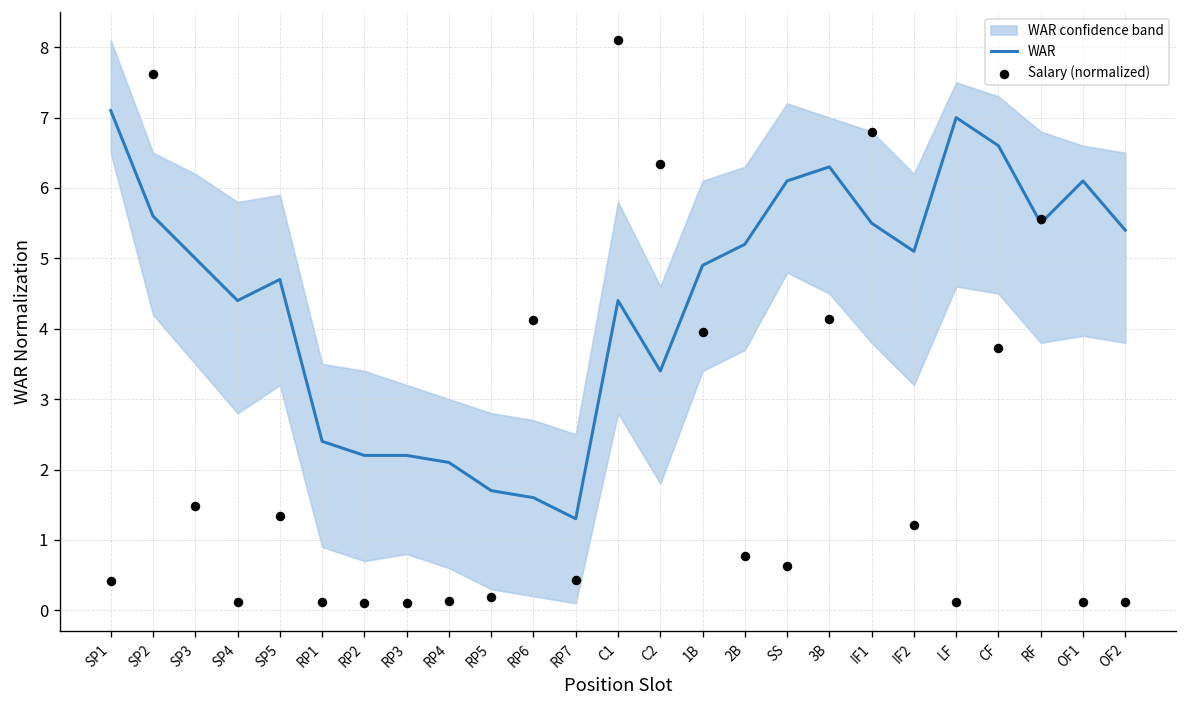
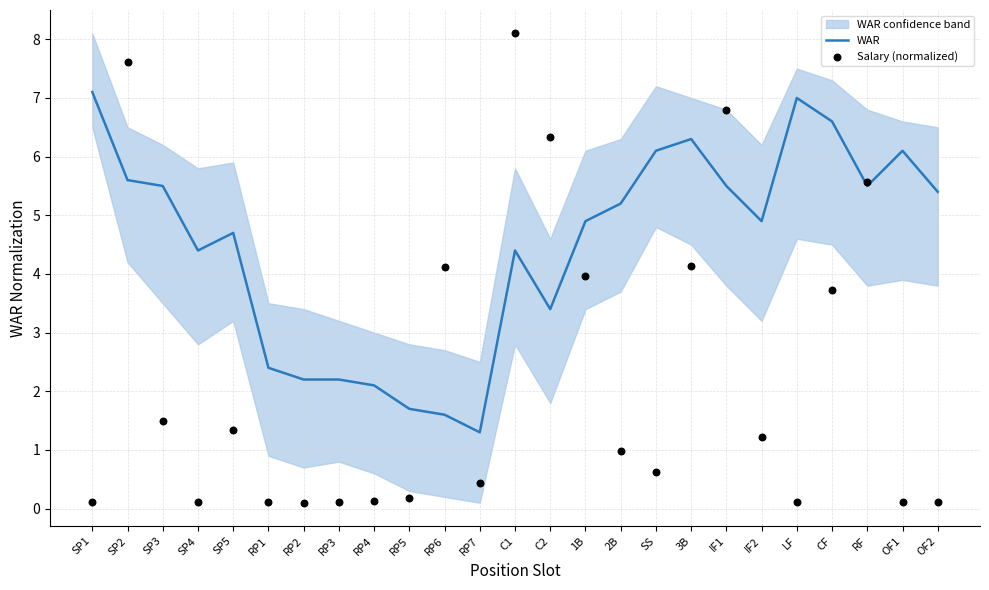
  {
    "WAR": {
      "SP1": 7.1,
      "SP2": 5.6,
-     "SP3": 5.0,
+     "SP3": 5.5,
      "SP4": 4.4,
      "SP5": 4.7,
      "RP1": 2.4,
      "RP2": 2.2,
      "RP3": 2.2,
      "RP4": 2.1,
      "RP5": 1.7,
      "RP6": 1.6,
      "RP7": 1.3,
      "C1": 4.4,
      "C2": 3.4,
      "1B": 4.9,
      "2B": 5.2,
      "SS": 6.1,
      "3B": 6.3,
      "IF1": 5.5,
-     "IF2": 5.1,
+     "IF2": 4.9,
      "LF": 7.0,
      "CF": 6.6,
      "RF": 5.5,
      "OF1": 6.1,
      "OF2": 5.4
    },
    "Salary (normalized)": {
-     "SP1": 0.4,
-     "2B": 0.8
+     "SP1": 0.1,
+     "2B": 1.0
    }
  }
